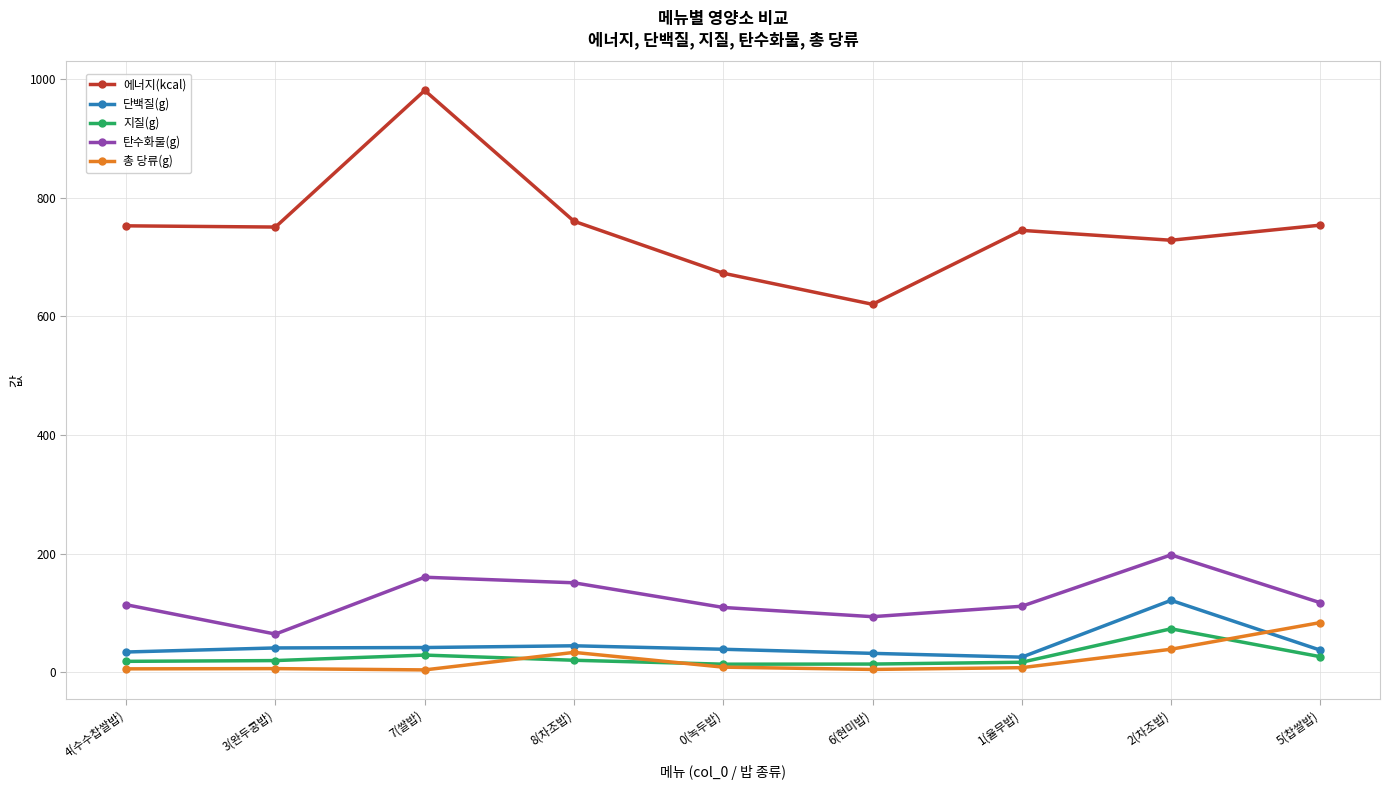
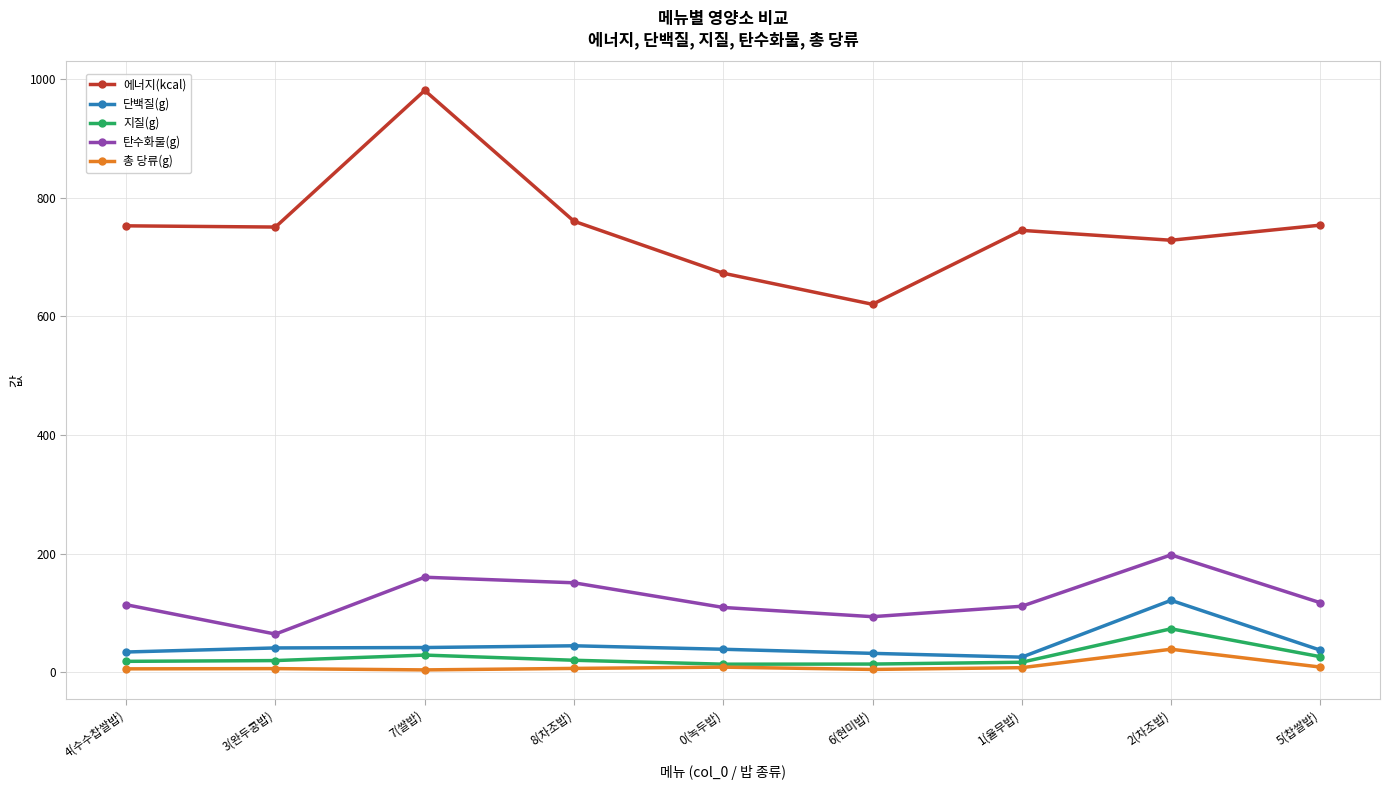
  {
    "에너지(kcal)": {
      "4(수수찹쌀밥)": 750,
      "3(완두콩밥)": 750,
      "7(쌀밥)": 980,
      "8(차조밥)": 760,
      "0(녹두밥)": 670,
      "6(현미밥)": 620,
      "1(율무밥)": 740,
      "2(차조밥)": 730,
      "5(찹쌀밥)": 750
    },
    "단백질(g)": {
      "4(수수찹쌀밥)": 30,
      "3(완두콩밥)": 40,
      "7(쌀밥)": 40,
      "8(차조밥)": 40,
      "0(녹두밥)": 40,
      "6(현미밥)": 30,
      "1(율무밥)": 30,
      "2(차조밥)": 120,
      "5(찹쌀밥)": 40
    },
    "지질(g)": {
      "4(수수찹쌀밥)": 20,
      "3(완두콩밥)": 20,
      "7(쌀밥)": 30,
      "8(차조밥)": 20,
      "0(녹두밥)": 10,
      "6(현미밥)": 10,
      "1(율무밥)": 20,
      "2(차조밥)": 70,
      "5(찹쌀밥)": 30
    },
    "탄수화물(g)": {
      "4(수수찹쌀밥)": 110,
      "3(완두콩밥)": 60,
      "7(쌀밥)": 160,
      "8(차조밥)": 150,
      "0(녹두밥)": 110,
      "6(현미밥)": 90,
      "1(율무밥)": 110,
      "2(차조밥)": 200,
      "5(찹쌀밥)": 120
    },
    "총 당류(g)": {
      "4(수수찹쌀밥)": 10,
      "3(완두콩밥)": 10,
      "7(쌀밥)": 0,
-     "8(차조밥)": 30,
+     "8(차조밥)": 10,
      "0(녹두밥)": 10,
      "6(현미밥)": 0,
      "1(율무밥)": 10,
      "2(차조밥)": 40,
-     "5(찹쌀밥)": 80
+     "5(찹쌀밥)": 10
    }
  }
